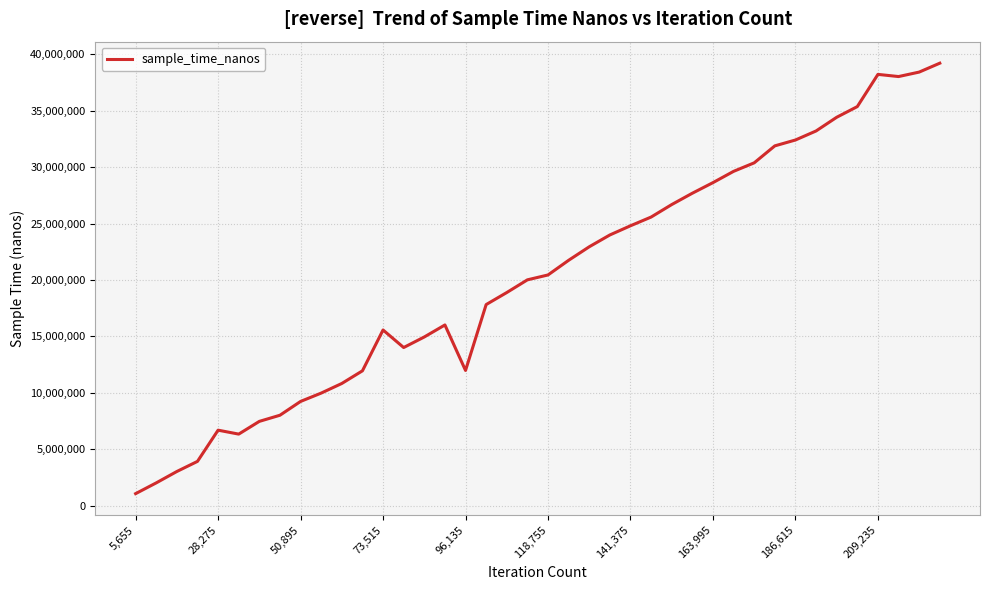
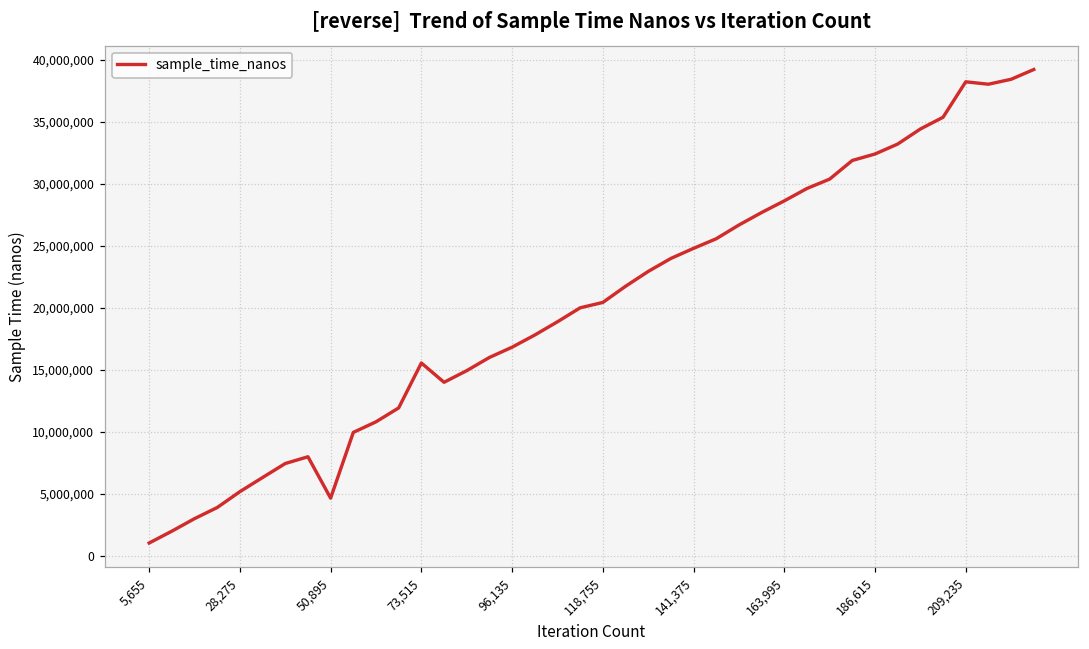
  {
    "5,655": "1,100,000",
-   "28,275": "6,700,000",
-   "50,895": "9,200,000",
+   "28,275": "5,200,000",
+   "50,895": "4,700,000",
    "73,515": "15,600,000",
-   "96,135": "12,000,000",
+   "96,135": "16,800,000",
    "118,755": "20,400,000",
    "141,375": "24,800,000",
    "163,995": "28,600,000",
    "186,615": "32,400,000",
    "209,235": "38,200,000"
  }
